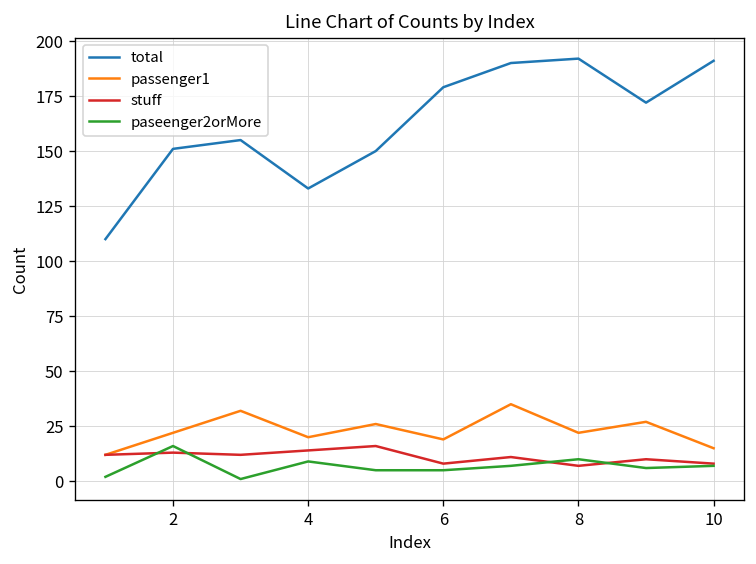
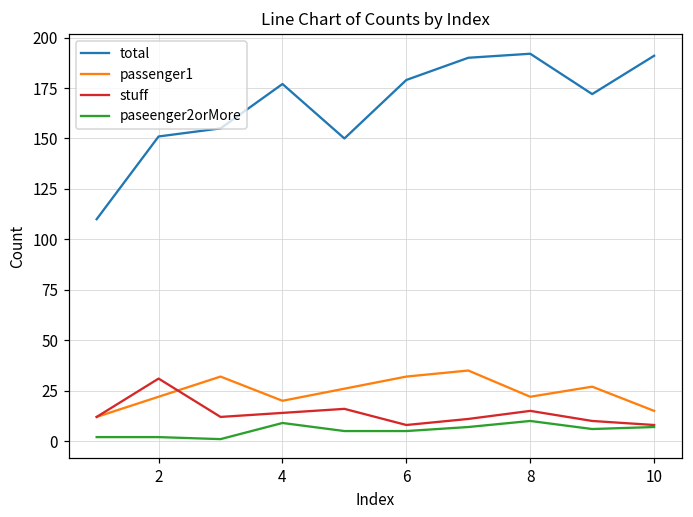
  {
    "total": {
      "2": 151,
-     "4": 133,
+     "4": 177,
      "6": 179,
      "8": 192,
      "10": 191
    },
    "passenger1": {
      "2": 22,
      "4": 20,
-     "6": 19,
+     "6": 32,
      "8": 22,
      "10": 15
    },
    "stuff": {
-     "2": 13,
+     "2": 31,
      "4": 14,
      "6": 8,
-     "8": 7
+     "8": 15
    },
    "paseenger2orMore": {
-     "2": 16,
+     "2": 2,
      "4": 9,
      "6": 5,
      "8": 10
    }
  }
